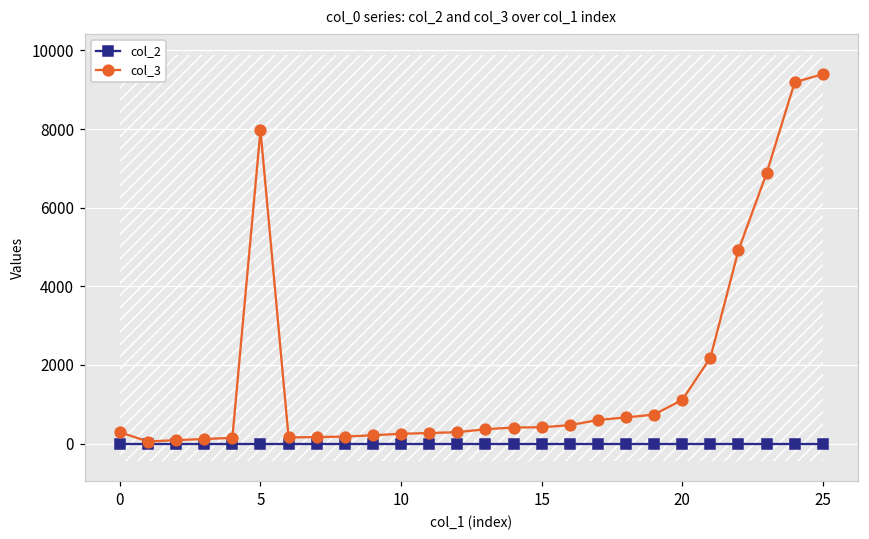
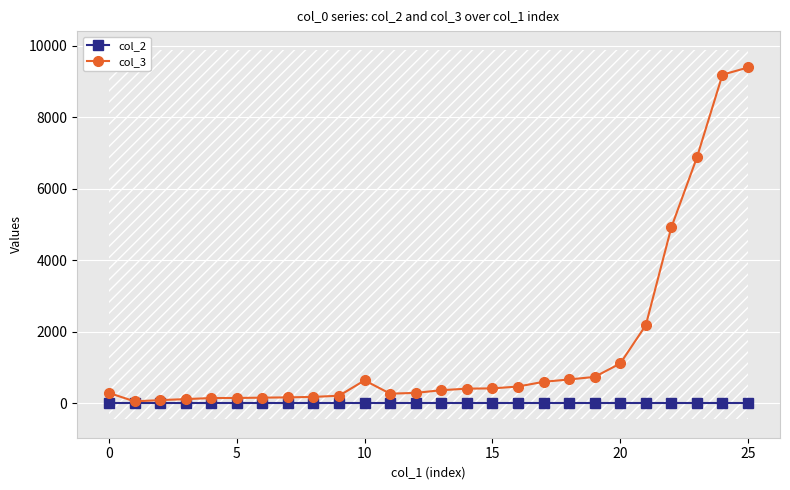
  {
    "col_2": {
      "0": 0,
      "5": 0,
      "10": 0,
      "15": 0,
      "20": 0,
      "25": 0
    },
    "col_3": {
      "0": 300,
-     "5": 8000,
-     "10": 200,
+     "5": 100,
+     "10": 600,
      "15": 400,
      "20": 1100,
      "25": 9400
    }
  }
